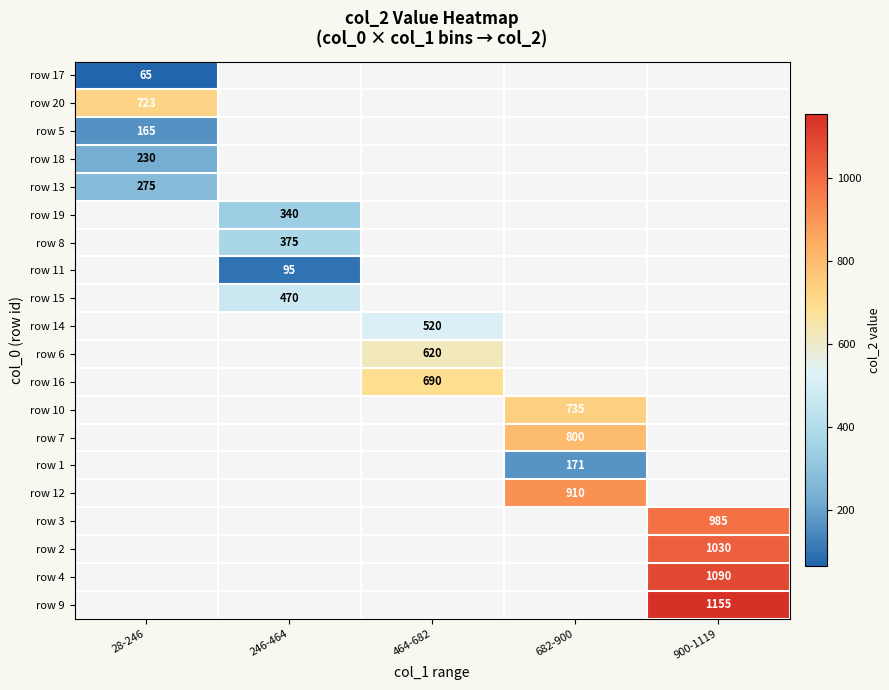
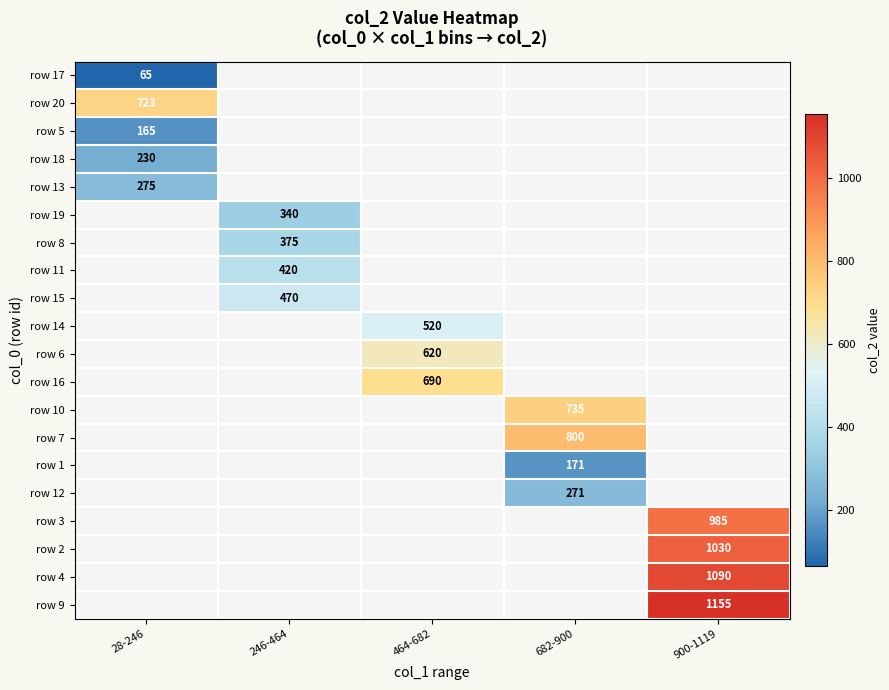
  {
    "row 17": {
      "28-246": 65
    },
    "row 20": {
      "28-246": 723
    },
    "row 5": {
      "28-246": 165
    },
    "row 18": {
      "28-246": 230
    },
    "row 13": {
      "28-246": 275
    },
    "row 19": {
      "246-464": 340
    },
    "row 8": {
      "246-464": 375
    },
    "row 11": {
-     "246-464": 95
+     "246-464": 420
    },
    "row 15": {
      "246-464": 470
    },
    "row 14": {
      "464-682": 520
    },
    "row 6": {
      "464-682": 620
    },
    "row 16": {
      "464-682": 690
    },
    "row 10": {
      "682-900": 735
    },
    "row 7": {
      "682-900": 800
    },
    "row 1": {
      "682-900": 171
    },
    "row 12": {
-     "682-900": 910
+     "682-900": 271
    },
    "row 3": {
      "900-1119": 985
    },
    "row 2": {
      "900-1119": 1030
    },
    "row 4": {
      "900-1119": 1090
    },
    "row 9": {
      "900-1119": 1155
    }
  }
